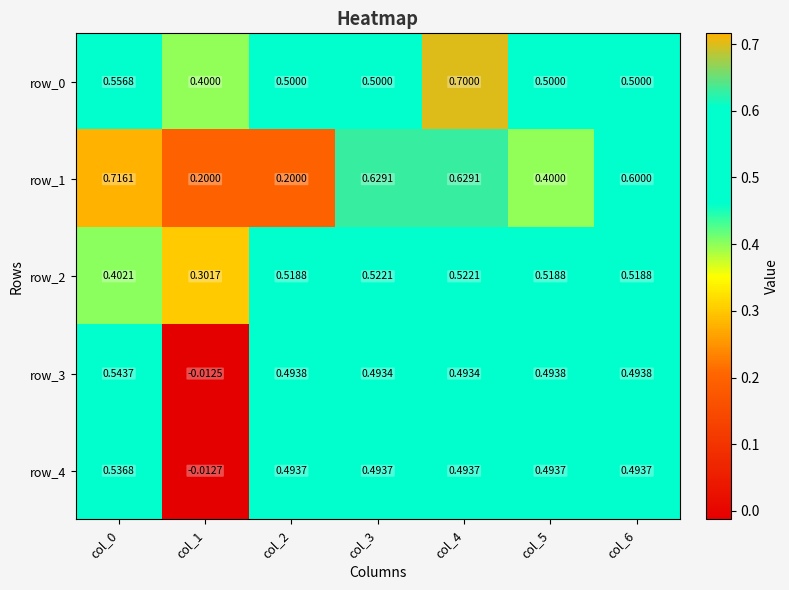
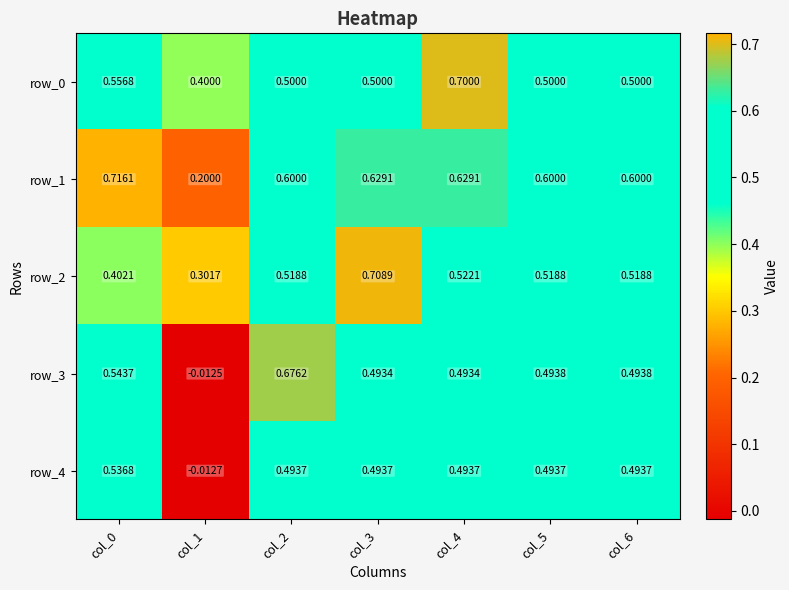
  {
    "row_1": {
-     "col_2": 0.2000,
-     "col_5": 0.4000
+     "col_2": 0.6000,
+     "col_5": 0.6000
    },
    "row_2": {
-     "col_3": 0.5221
+     "col_3": 0.7089
    },
    "row_3": {
-     "col_2": 0.4938
+     "col_2": 0.6762
    }
  }
